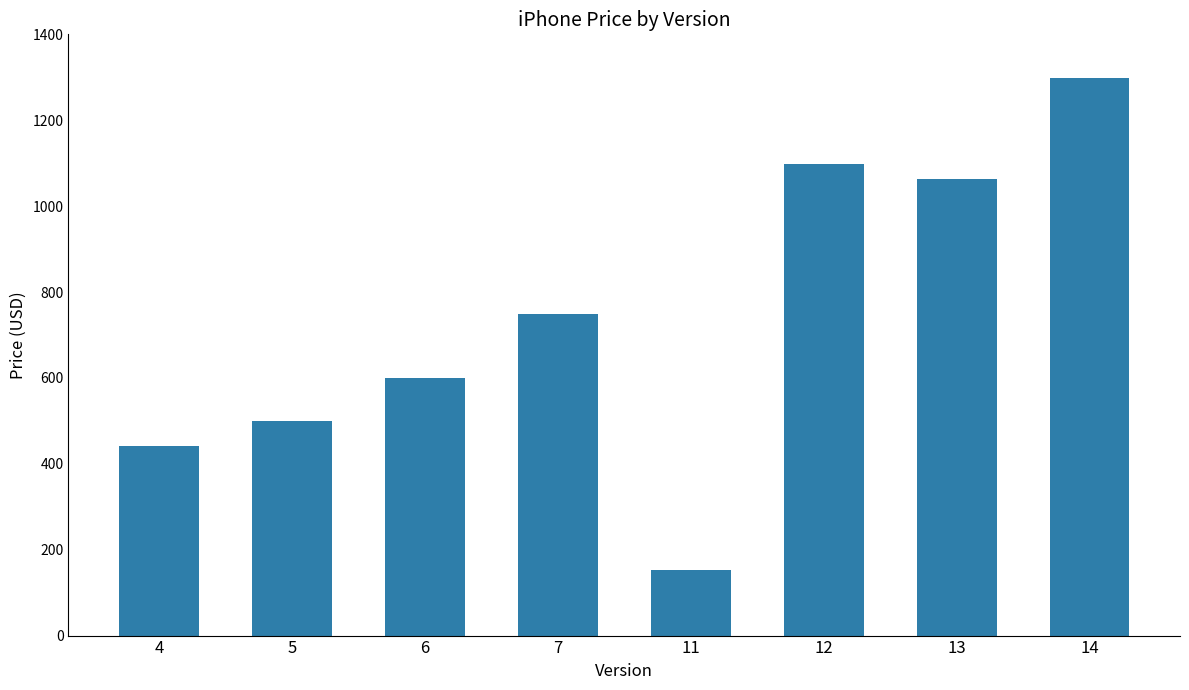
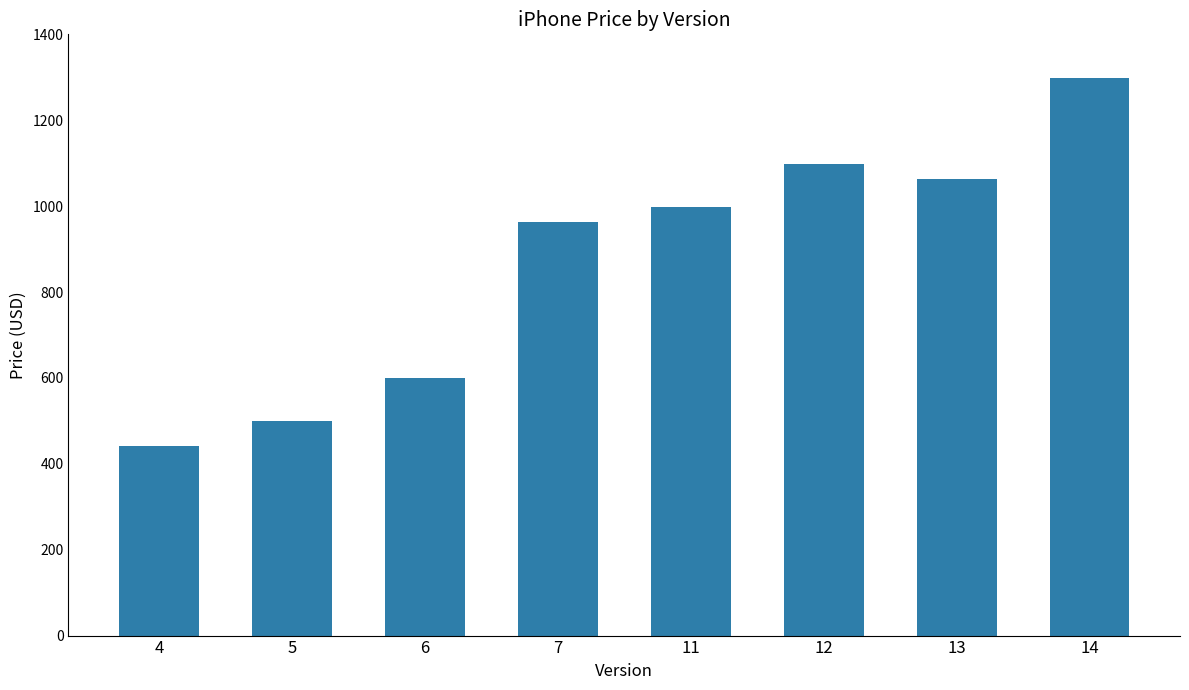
  {
    "4": 440,
    "5": 500,
    "6": 600,
-   "7": 750,
-   "11": 150,
+   "7": 960,
+   "11": 1000,
    "12": 1100,
    "13": 1060,
    "14": 1300
  }
